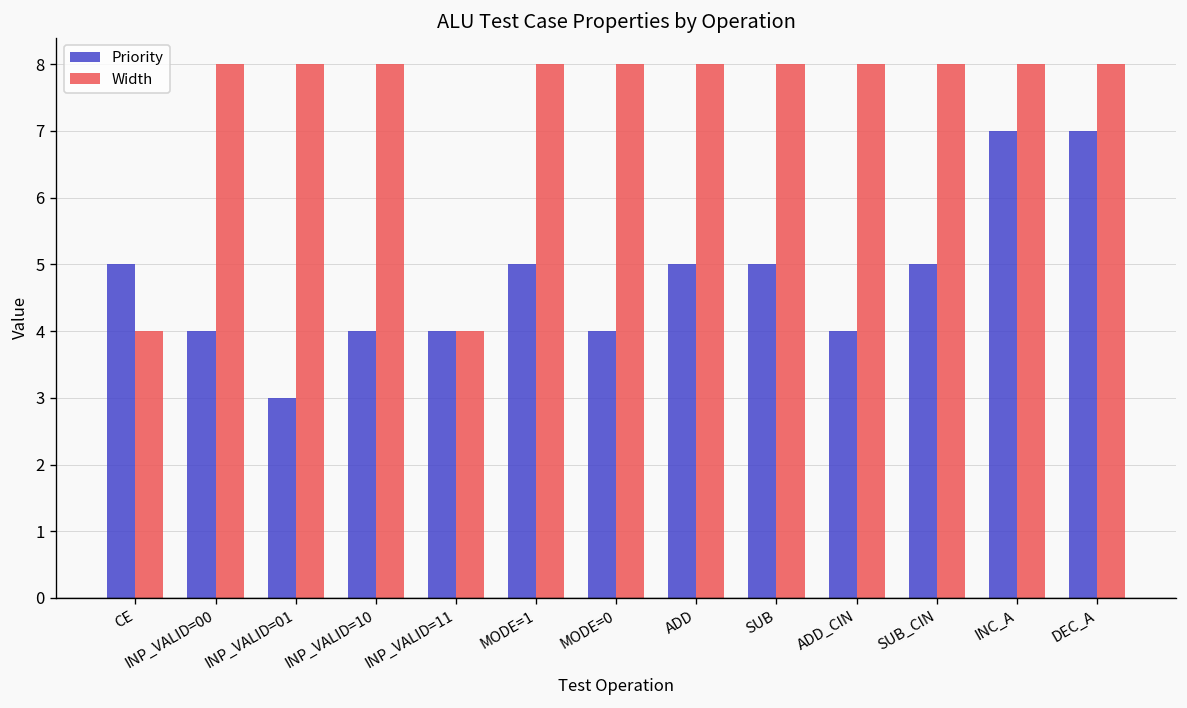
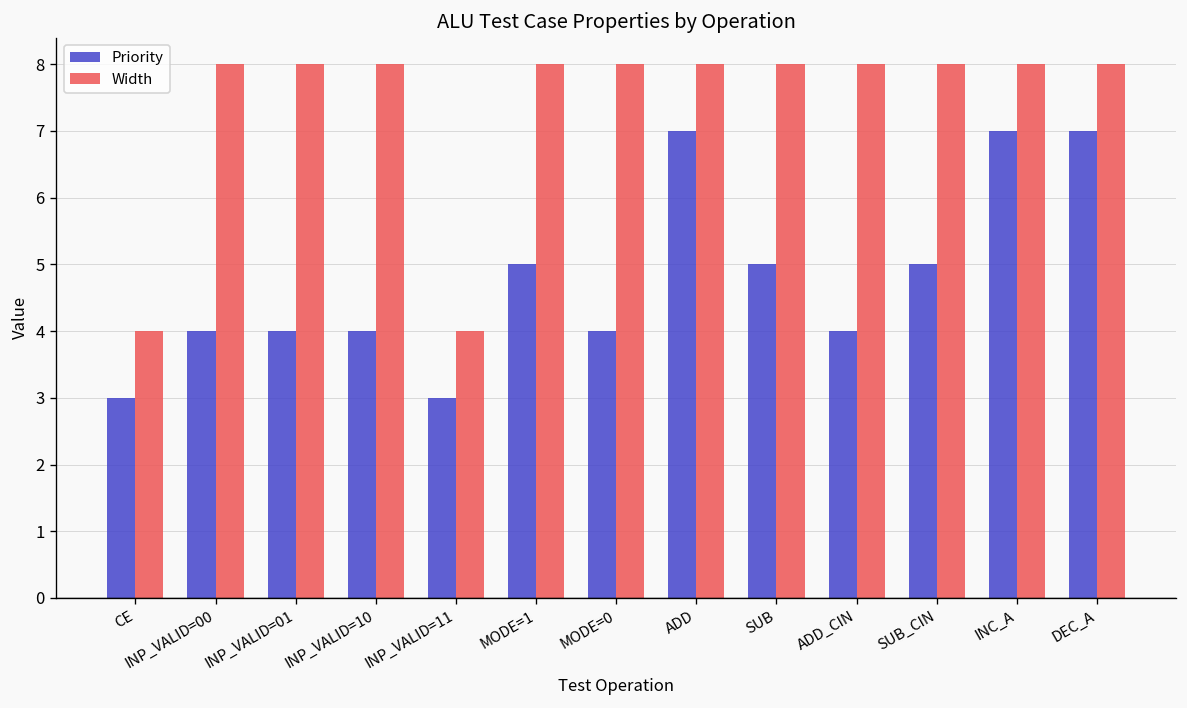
  {
    "Priority": {
-     "CE": 5,
+     "CE": 3,
      "INP_VALID=00": 4,
-     "INP_VALID=01": 3,
+     "INP_VALID=01": 4,
      "INP_VALID=10": 4,
-     "INP_VALID=11": 4,
+     "INP_VALID=11": 3,
      "MODE=1": 5,
      "MODE=0": 4,
-     "ADD": 5,
+     "ADD": 7,
      "SUB": 5,
      "ADD_CIN": 4,
      "SUB_CIN": 5,
      "INC_A": 7,
      "DEC_A": 7
    },
    "Width": {
      "CE": 4,
      "INP_VALID=00": 8,
      "INP_VALID=01": 8,
      "INP_VALID=10": 8,
      "INP_VALID=11": 4,
      "MODE=1": 8,
      "MODE=0": 8,
      "ADD": 8,
      "SUB": 8,
      "ADD_CIN": 8,
      "SUB_CIN": 8,
      "INC_A": 8,
      "DEC_A": 8
    }
  }
